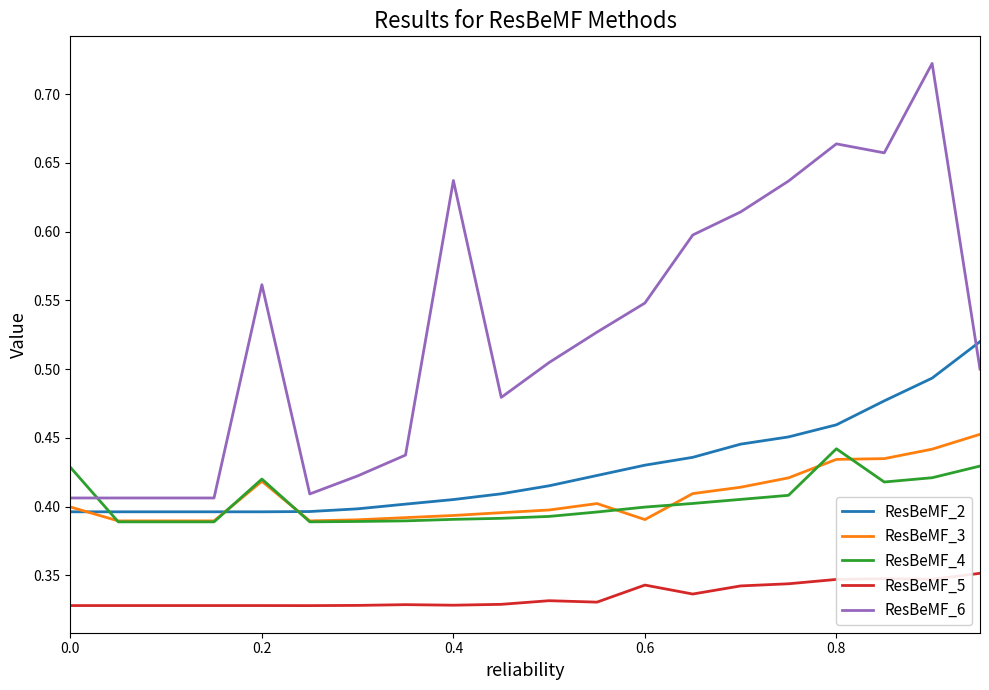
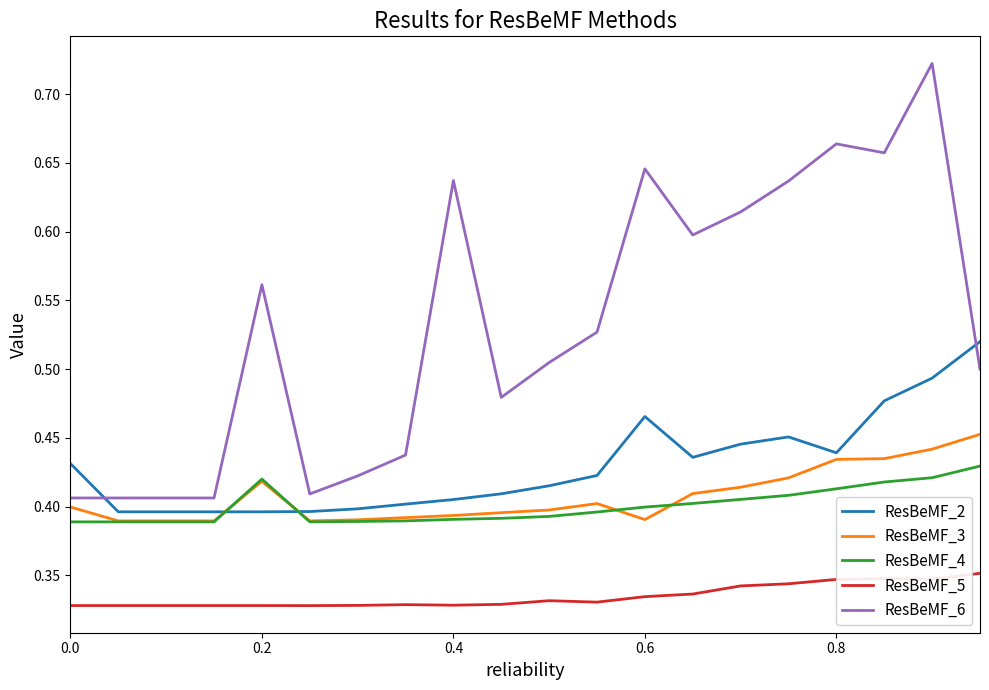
  {
    "ResBeMF_2": {
-     "0.0": 0.396,
+     "0.0": 0.431,
      "0.2": 0.396,
      "0.4": 0.405,
-     "0.6": 0.430,
-     "0.8": 0.459
+     "0.6": 0.466,
+     "0.8": 0.439
    },
    "ResBeMF_3": {
      "0.0": 0.400,
      "0.4": 0.394,
      "0.6": 0.391,
      "0.8": 0.434
    },
    "ResBeMF_4": {
-     "0.0": 0.429,
+     "0.0": 0.389,
      "0.4": 0.391,
      "0.6": 0.400,
-     "0.8": 0.442
+     "0.8": 0.413
    },
    "ResBeMF_5": {
      "0.0": 0.328,
      "0.2": 0.328,
      "0.4": 0.328,
-     "0.6": 0.343
+     "0.6": 0.335
    },
    "ResBeMF_6": {
      "0.0": 0.406,
      "0.2": 0.561,
      "0.4": 0.637,
-     "0.6": 0.548,
+     "0.6": 0.646,
      "0.8": 0.664
    }
  }
